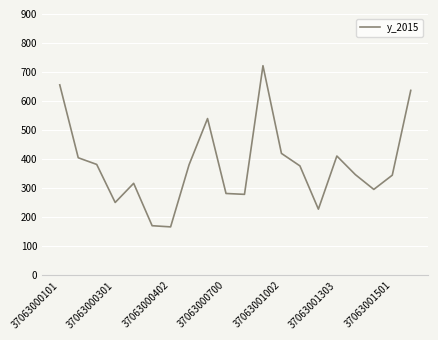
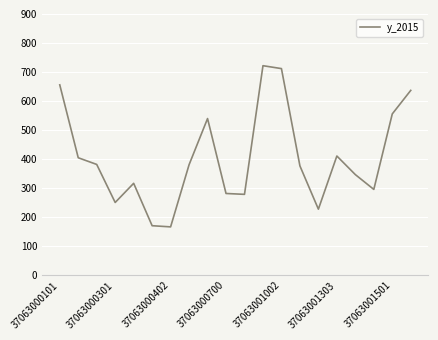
  {
    "37063000101": 660,
    "37063000301": 250,
    "37063000402": 170,
    "37063000700": 280,
-   "37063001002": 420,
+   "37063001002": 710,
    "37063001303": 410,
-   "37063001501": 350
+   "37063001501": 560
  }
